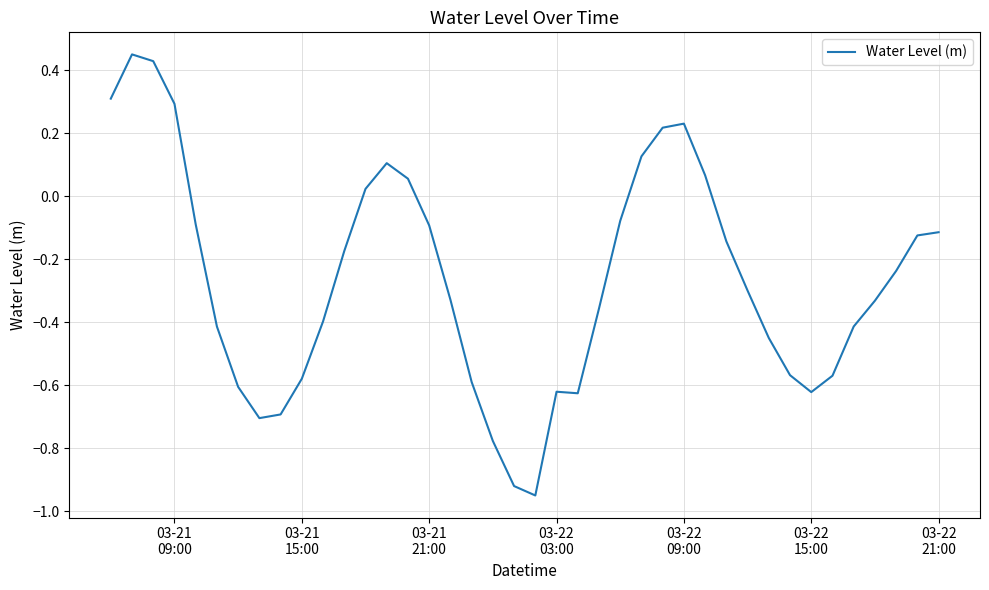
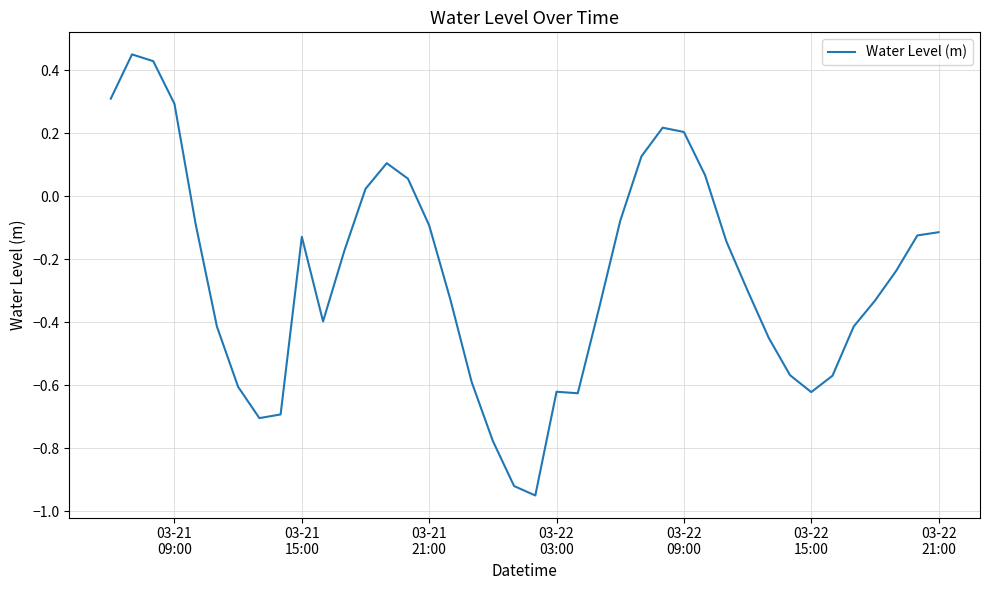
  {
    "03-21 09:00": 0.29,
-   "03-21 15:00": -0.58,
+   "03-21 15:00": -0.13,
    "03-21 21:00": -0.09,
    "03-22 03:00": -0.62,
-   "03-22 09:00": 0.23,
+   "03-22 09:00": 0.20,
    "03-22 15:00": -0.62,
    "03-22 21:00": -0.11
  }
